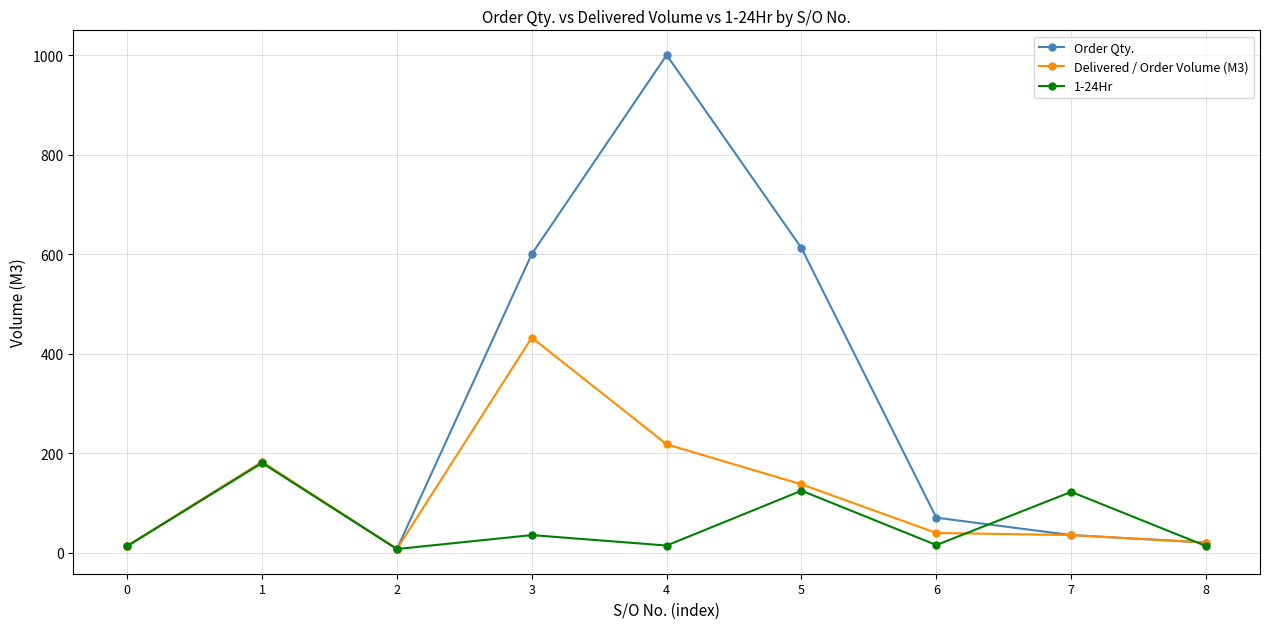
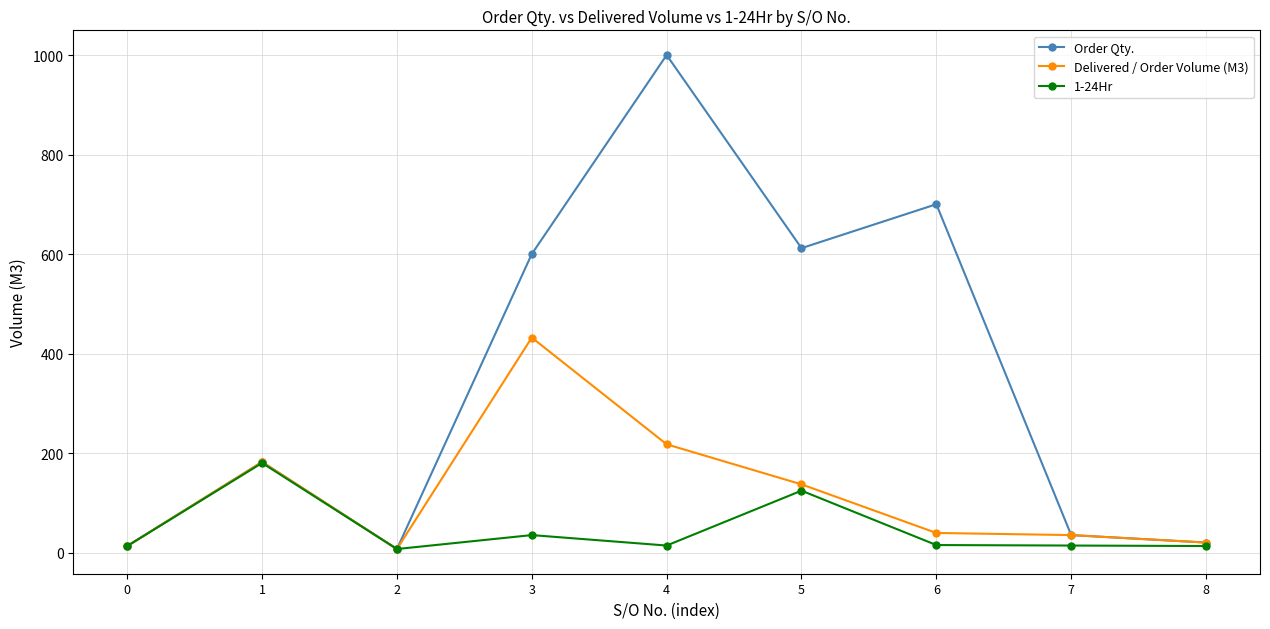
  {
    "Order Qty.": {
      "3": 600,
      "4": 1000,
      "5": 610,
-     "6": 70
+     "6": 700
    },
    "Delivered / Order Volume (M3)": {
      "3": 430,
      "4": 220,
      "5": 140,
      "6": 40
    },
    "1-24Hr": {
      "3": 40,
      "4": 10,
      "5": 120,
      "6": 20,
-     "7": 120,
+     "7": 10,
      "8": 10
    }
  }
